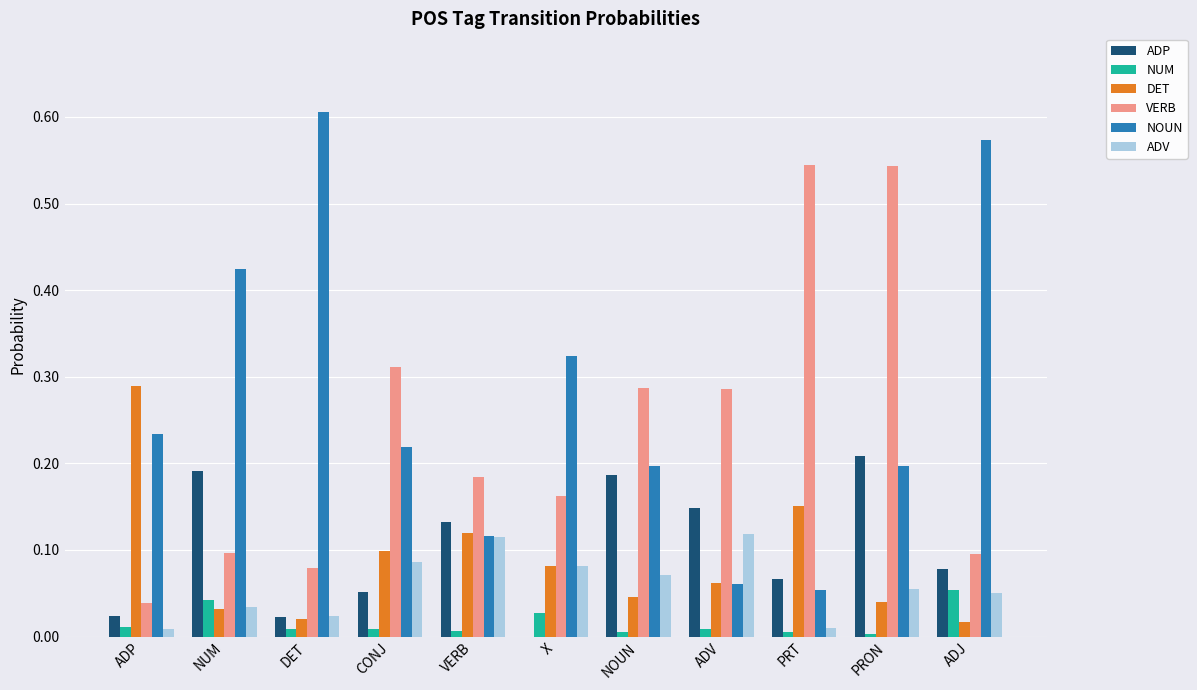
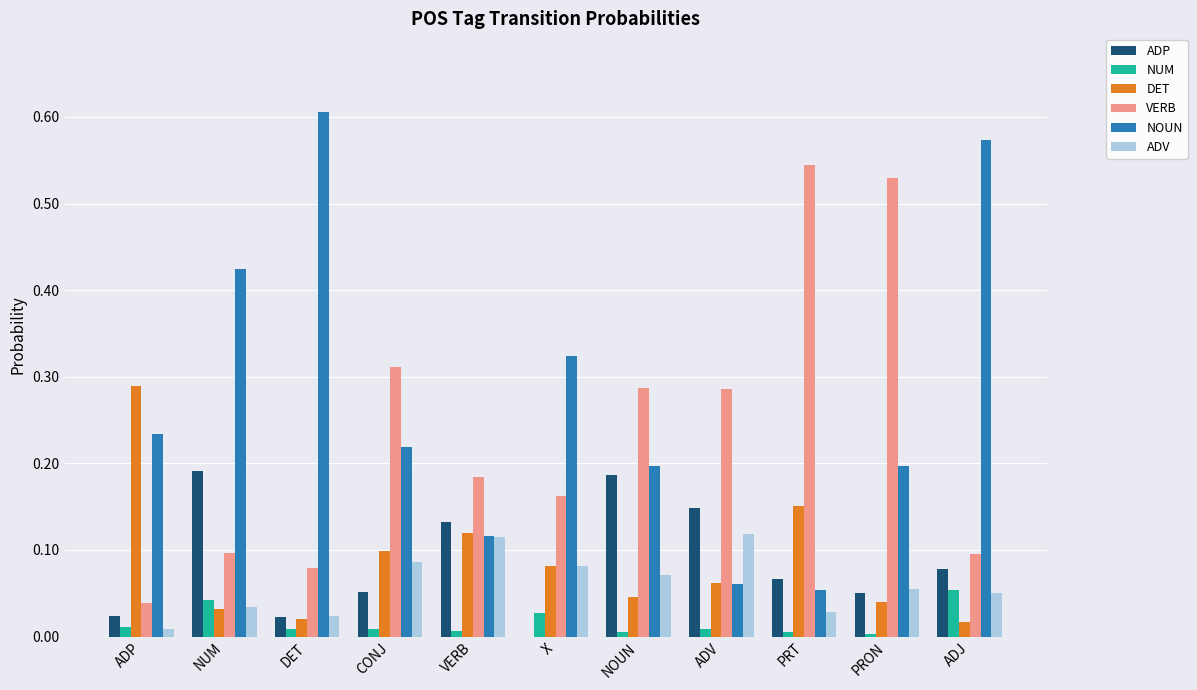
  {
    "ADP": {
      "ADP": 0.02,
      "NUM": 0.19,
      "DET": 0.02,
      "CONJ": 0.05,
      "VERB": 0.13,
      "X": 0.00,
      "NOUN": 0.19,
      "ADV": 0.15,
      "PRT": 0.07,
-     "PRON": 0.21,
+     "PRON": 0.05,
      "ADJ": 0.08
    },
    "NUM": {
      "ADP": 0.01,
      "NUM": 0.04,
      "DET": 0.01,
      "CONJ": 0.01,
      "VERB": 0.01,
      "X": 0.03,
      "NOUN": 0.00,
      "ADV": 0.01,
      "PRT": 0.00,
      "PRON": 0.00,
      "ADJ": 0.05
    },
    "DET": {
      "ADP": 0.29,
      "NUM": 0.03,
      "DET": 0.02,
      "CONJ": 0.10,
      "VERB": 0.12,
      "X": 0.08,
      "NOUN": 0.05,
      "ADV": 0.06,
      "PRT": 0.15,
      "PRON": 0.04,
      "ADJ": 0.02
    },
    "VERB": {
      "ADP": 0.04,
      "NUM": 0.10,
      "DET": 0.08,
      "CONJ": 0.31,
      "VERB": 0.18,
      "X": 0.16,
      "NOUN": 0.29,
      "ADV": 0.29,
      "PRT": 0.54,
-     "PRON": 0.54,
+     "PRON": 0.53,
      "ADJ": 0.10
    },
    "NOUN": {
      "ADP": 0.23,
      "NUM": 0.42,
      "DET": 0.61,
      "CONJ": 0.22,
      "VERB": 0.12,
      "X": 0.32,
      "NOUN": 0.20,
      "ADV": 0.06,
      "PRT": 0.05,
      "PRON": 0.20,
      "ADJ": 0.57
    },
    "ADV": {
      "ADP": 0.01,
      "NUM": 0.03,
      "DET": 0.02,
      "CONJ": 0.09,
      "VERB": 0.11,
      "X": 0.08,
      "NOUN": 0.07,
      "ADV": 0.12,
-     "PRT": 0.01,
+     "PRT": 0.03,
      "PRON": 0.05,
      "ADJ": 0.05
    }
  }
